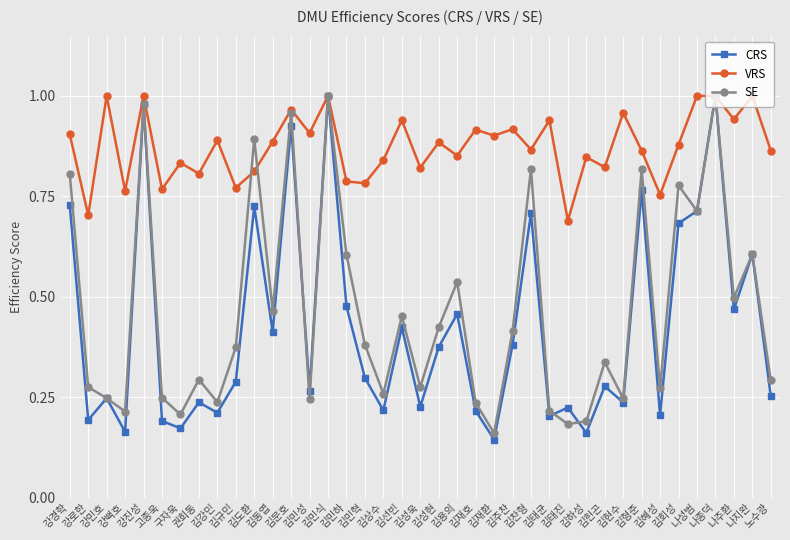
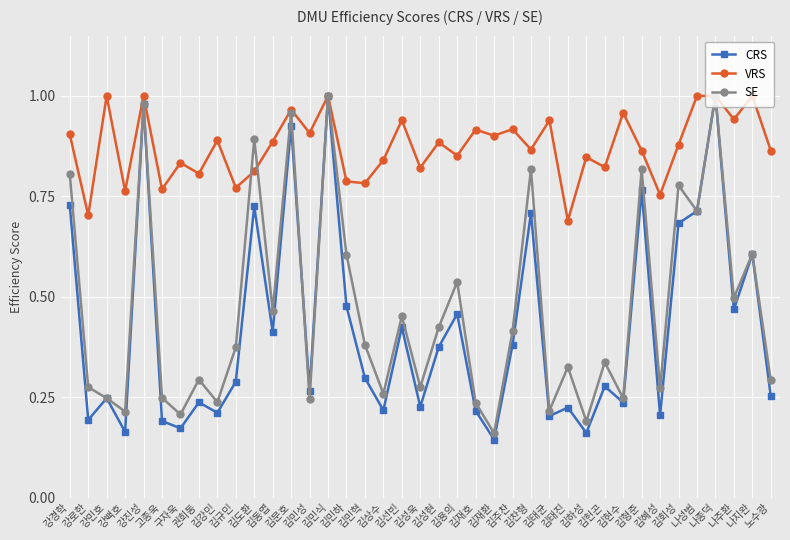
  {
    "CRS": {
      "강경학": 0.73,
      "강로한": 0.19,
      "강백호": 0.16,
      "고종욱": 0.19,
      "구자욱": 0.17,
      "권희동": 0.24,
      "김강민": 0.21,
      "김규민": 0.29,
      "김도환": 0.72,
      "김동엽": 0.41,
      "김문호": 0.93,
      "김민성": 0.27,
      "김민하": 0.48,
      "김민혁": 0.30,
      "김상수": 0.22,
      "김선빈": 0.42,
      "김성욱": 0.23,
      "김성현": 0.37,
      "김용의": 0.46,
      "김재호": 0.22,
      "김재환": 0.14,
      "김주찬": 0.38,
      "김찬형": 0.71,
      "김태균": 0.20,
      "김태진": 0.22,
      "김하성": 0.16,
      "김헌곤": 0.28,
      "김현수": 0.24,
      "김형준": 0.77,
      "김혜성": 0.21,
      "김회성": 0.68,
      "나주환": 0.47,
      "노수광": 0.25
    },
    "VRS": {
      "강경학": 0.90,
      "강로한": 0.70,
      "강민호": 1.00,
      "강백호": 0.76,
      "강진성": 1.00,
      "고종욱": 0.77,
      "구자욱": 0.83,
      "권희동": 0.81,
      "김강민": 0.89,
      "김규민": 0.77,
      "김도환": 0.81,
      "김동엽": 0.89,
      "김문호": 0.97,
      "김민성": 0.91,
      "김민하": 0.79,
      "김민혁": 0.78,
      "김상수": 0.84,
      "김선빈": 0.94,
      "김성욱": 0.82,
      "김성현": 0.88,
      "김용의": 0.85,
      "김재호": 0.92,
      "김재환": 0.90,
      "김주찬": 0.92,
      "김찬형": 0.87,
      "김태균": 0.94,
      "김태진": 0.69,
      "김하성": 0.85,
      "김헌곤": 0.82,
      "김현수": 0.96,
      "김형준": 0.86,
      "김혜성": 0.75,
      "김회성": 0.88,
      "나성범": 1.00,
      "나주환": 0.94,
      "노수광": 0.86
    },
    "SE": {
      "강경학": 0.81,
      "강로한": 0.28,
      "강백호": 0.21,
      "고종욱": 0.25,
      "구자욱": 0.21,
      "권희동": 0.29,
      "김강민": 0.24,
      "김규민": 0.37,
      "김도환": 0.89,
      "김동엽": 0.47,
      "김문호": 0.96,
      "김민성": 0.25,
      "김민하": 0.60,
      "김민혁": 0.38,
      "김상수": 0.26,
      "김선빈": 0.45,
      "김성욱": 0.28,
      "김성현": 0.42,
      "김용의": 0.54,
      "김재호": 0.24,
      "김재환": 0.16,
      "김주찬": 0.41,
      "김찬형": 0.82,
      "김태균": 0.22,
-     "김태진": 0.18,
+     "김태진": 0.33,
      "김하성": 0.19,
      "김헌곤": 0.34,
      "김현수": 0.25,
      "김형준": 0.82,
      "김혜성": 0.27,
      "김회성": 0.78,
      "나주환": 0.50,
      "노수광": 0.29
    }
  }
